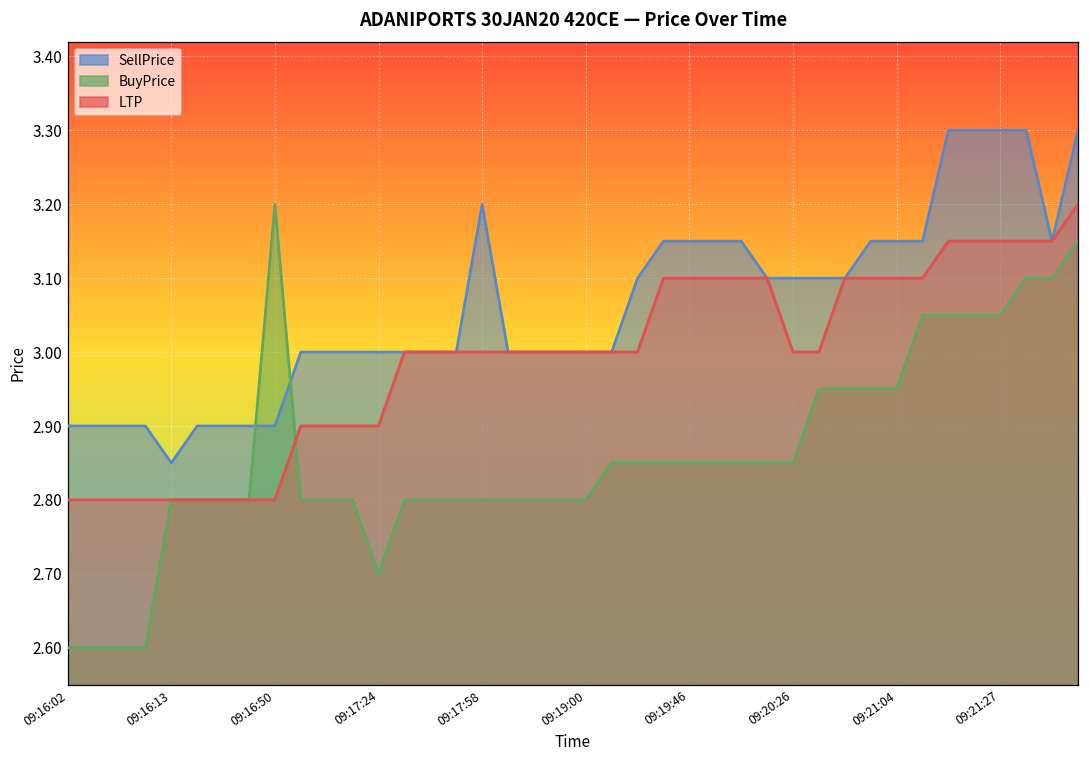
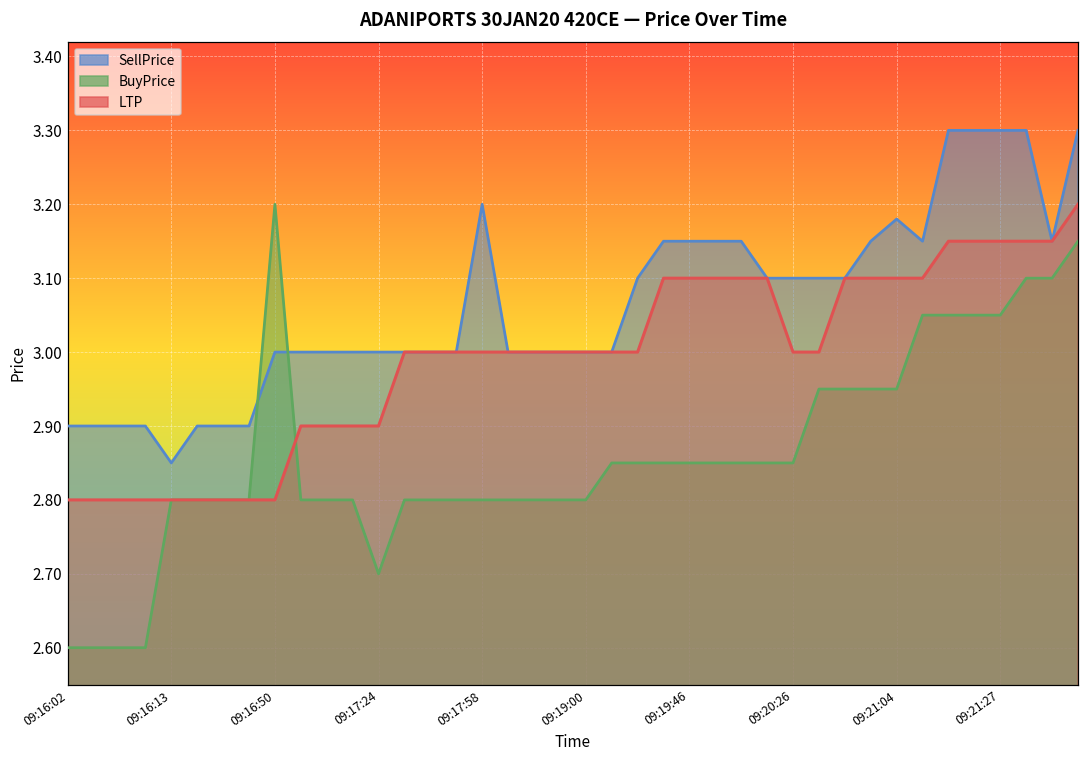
  {
    "SellPrice": {
      "09:16:13": 2.85,
-     "09:16:50": 2.9,
+     "09:16:50": 3.0,
      "09:17:24": 3.00,
      "09:17:58": 3.20,
      "09:20:26": 3.10,
-     "09:21:04": 3.15,
+     "09:21:04": 3.18,
      "09:21:27": 3.30
    },
    "BuyPrice": {
      "09:16:50": 3.20,
      "09:17:24": 2.70,
      "09:17:58": 2.80,
      "09:19:00": 2.80,
      "09:20:26": 2.85,
      "09:21:04": 2.95,
      "09:21:27": 3.05
    },
    "LTP": {
      "09:16:50": 2.80,
      "09:17:24": 2.90,
      "09:17:58": 3.00,
      "09:20:26": 3.00,
      "09:21:04": 3.10,
      "09:21:27": 3.15
    }
  }
